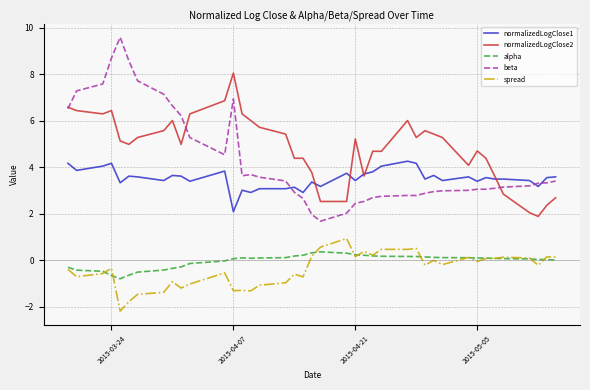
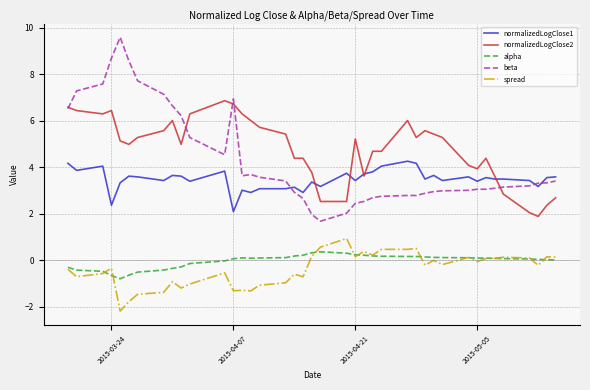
  {
    "normalizedLogClose1": {
-     "2015-03-24": 4.2,
+     "2015-03-24": 2.4,
      "2015-04-07": 2.1,
      "2015-04-21": 3.4,
      "2015-05-05": 3.4
    },
    "normalizedLogClose2": {
      "2015-03-24": 6.4,
-     "2015-04-07": 8.0,
+     "2015-04-07": 6.7,
      "2015-04-21": 5.2,
-     "2015-05-05": 4.7
+     "2015-05-05": 3.9
    },
    "alpha": {
      "2015-03-24": -0.6,
      "2015-04-07": 0.1,
      "2015-05-05": 0.1
    },
    "beta": {
      "2015-03-24": 8.7,
      "2015-04-07": 6.9,
      "2015-04-21": 2.5,
      "2015-05-05": 3.1
    },
    "spread": {
      "2015-03-24": -0.3,
      "2015-04-07": -1.3,
      "2015-05-05": -0.1
    }
  }
